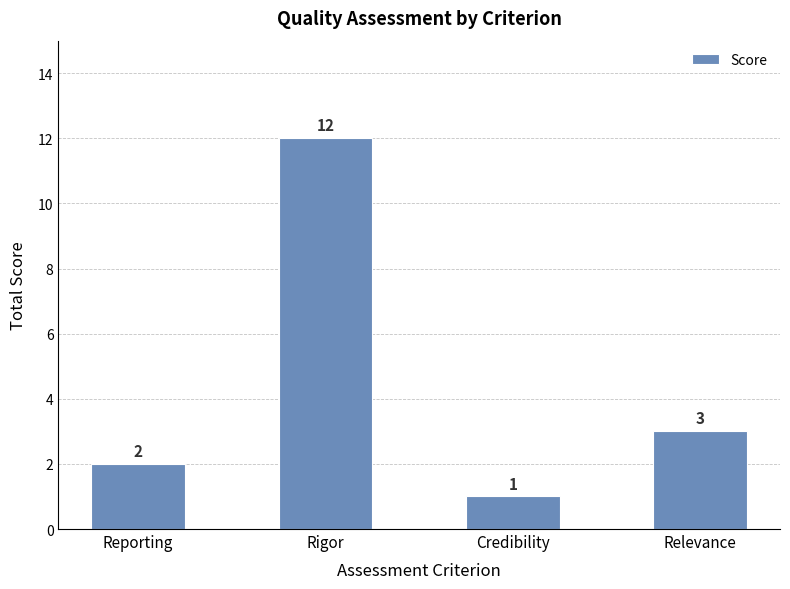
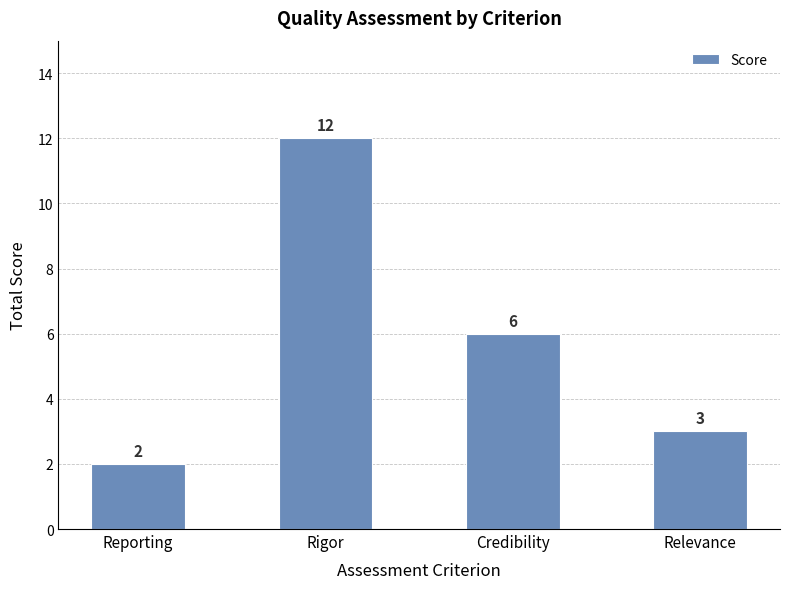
  {
    "Reporting": 2,
    "Rigor": 12,
-   "Credibility": 1,
+   "Credibility": 6,
    "Relevance": 3
  }
